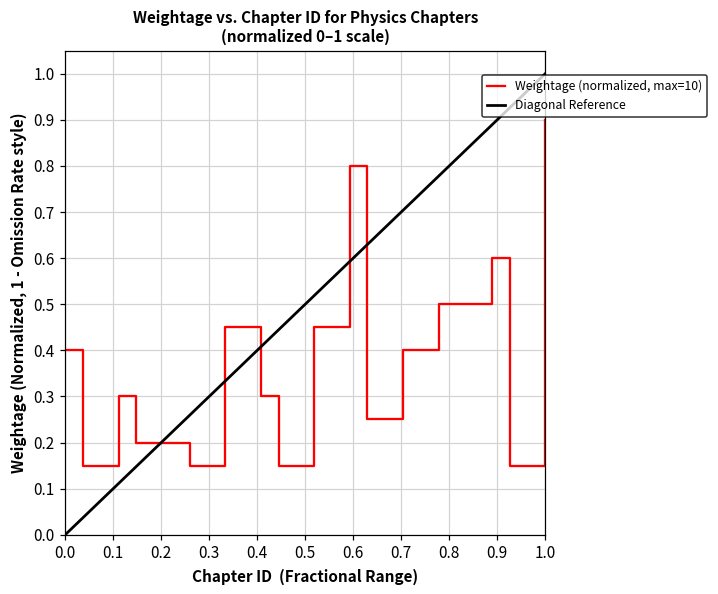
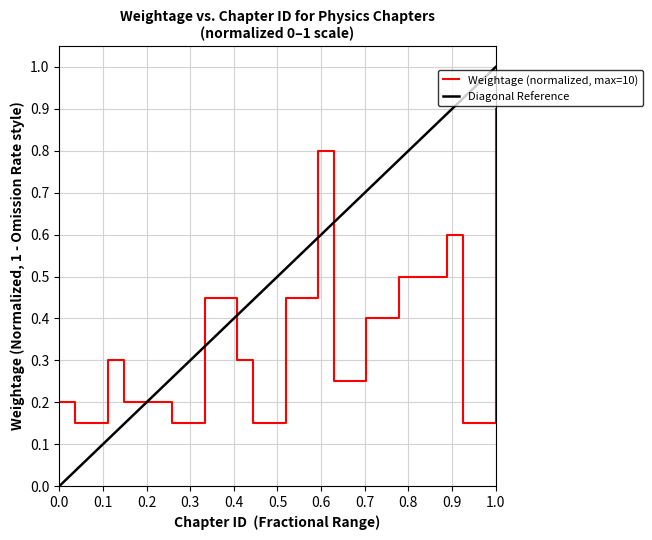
  {
    "Weightage (normalized, max=10)": {
-     "0.0": 0.40,
+     "0.0": 0.20,
      "1.0": 0.90
    },
    "Diagonal Reference": {
      "0.0": 0.00,
      "1.0": 1.00
    }
  }
